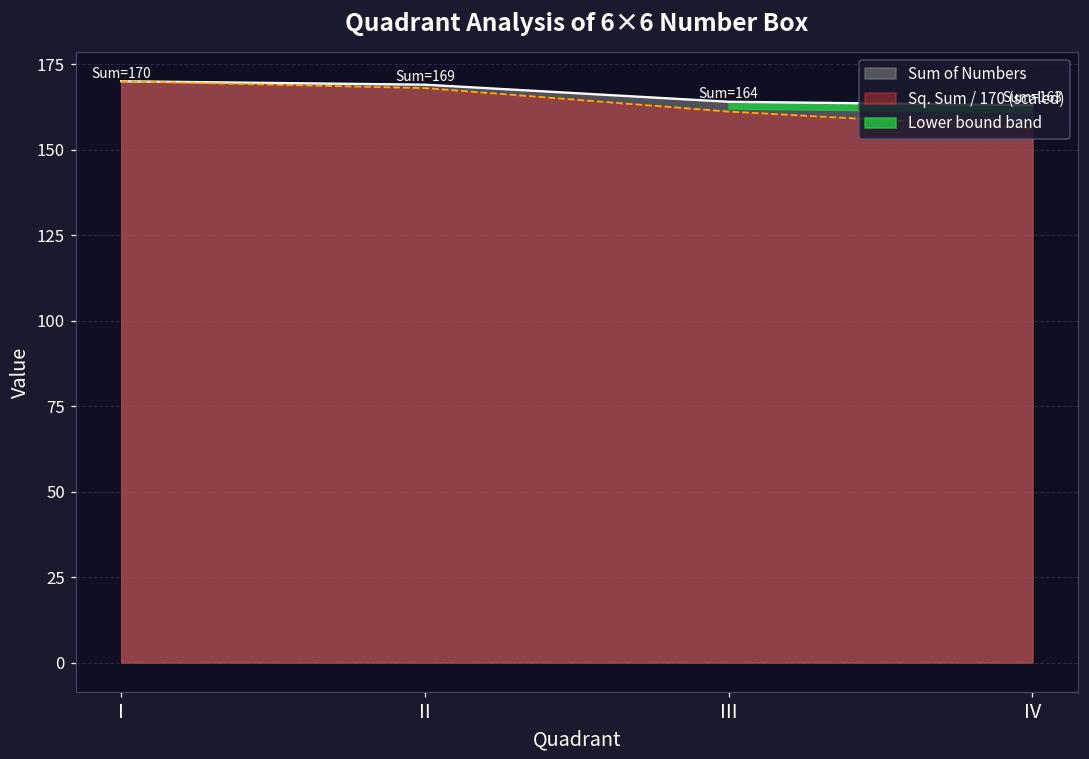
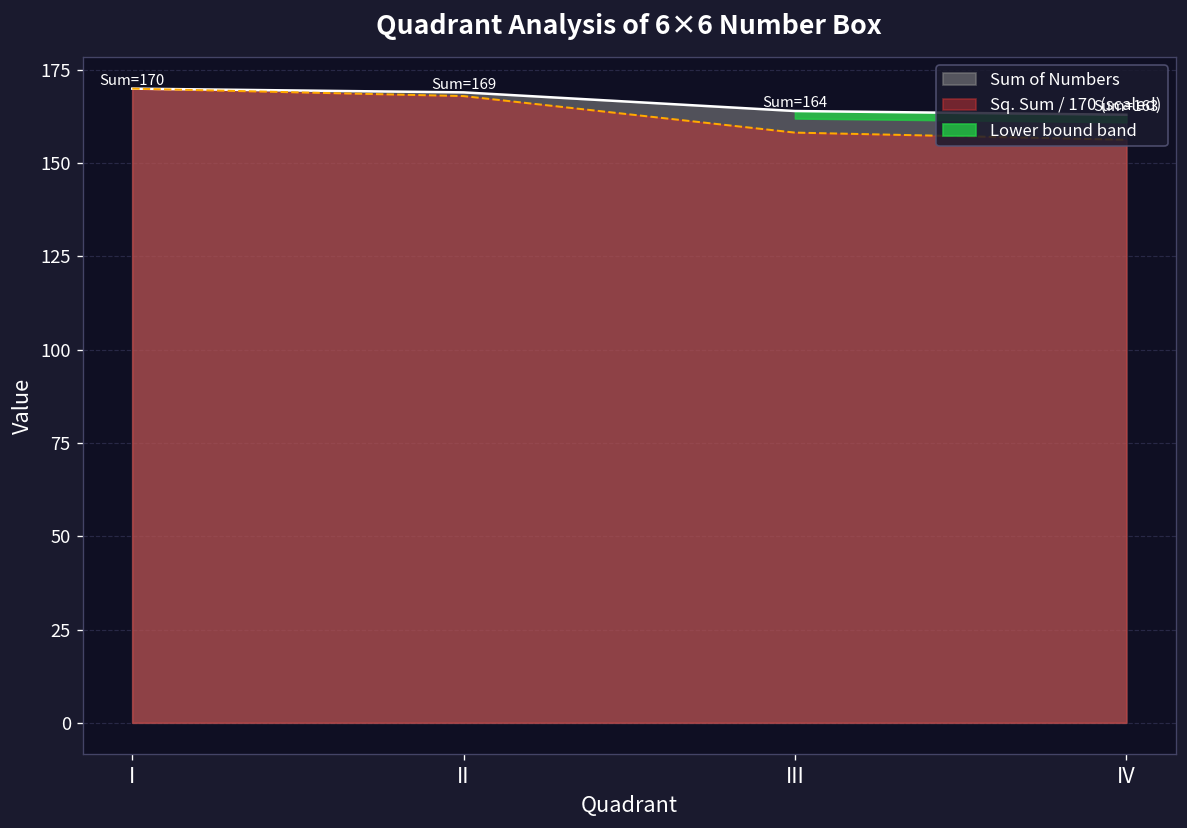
  {
    "Sum of Numbers": {
      "II": 169
    },
    "Sq. Sum / 170 (scaled)": {
      "II": 168,
-     "III": 161
+     "III": 158
    }
  }
